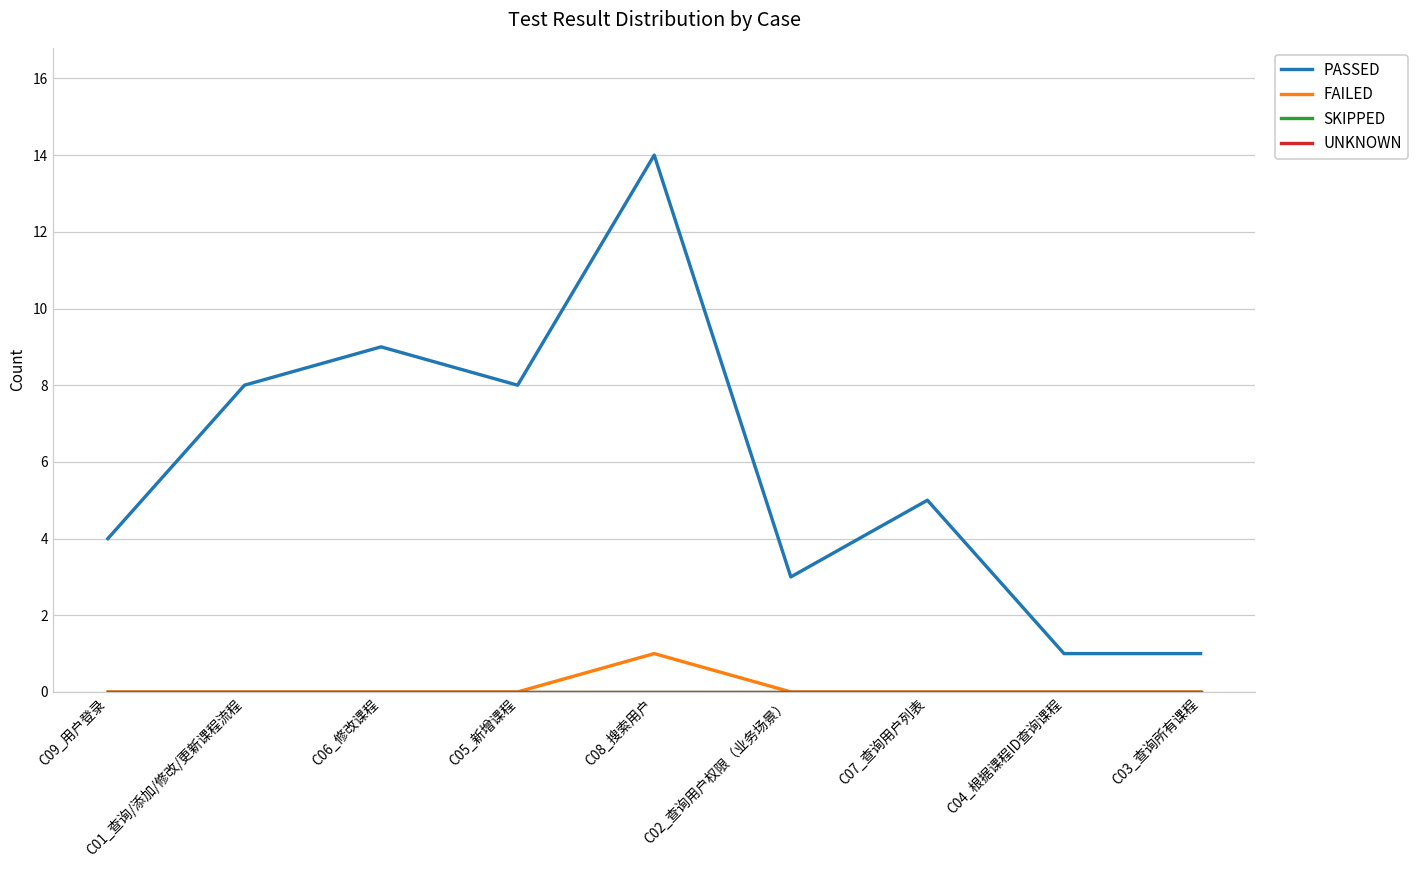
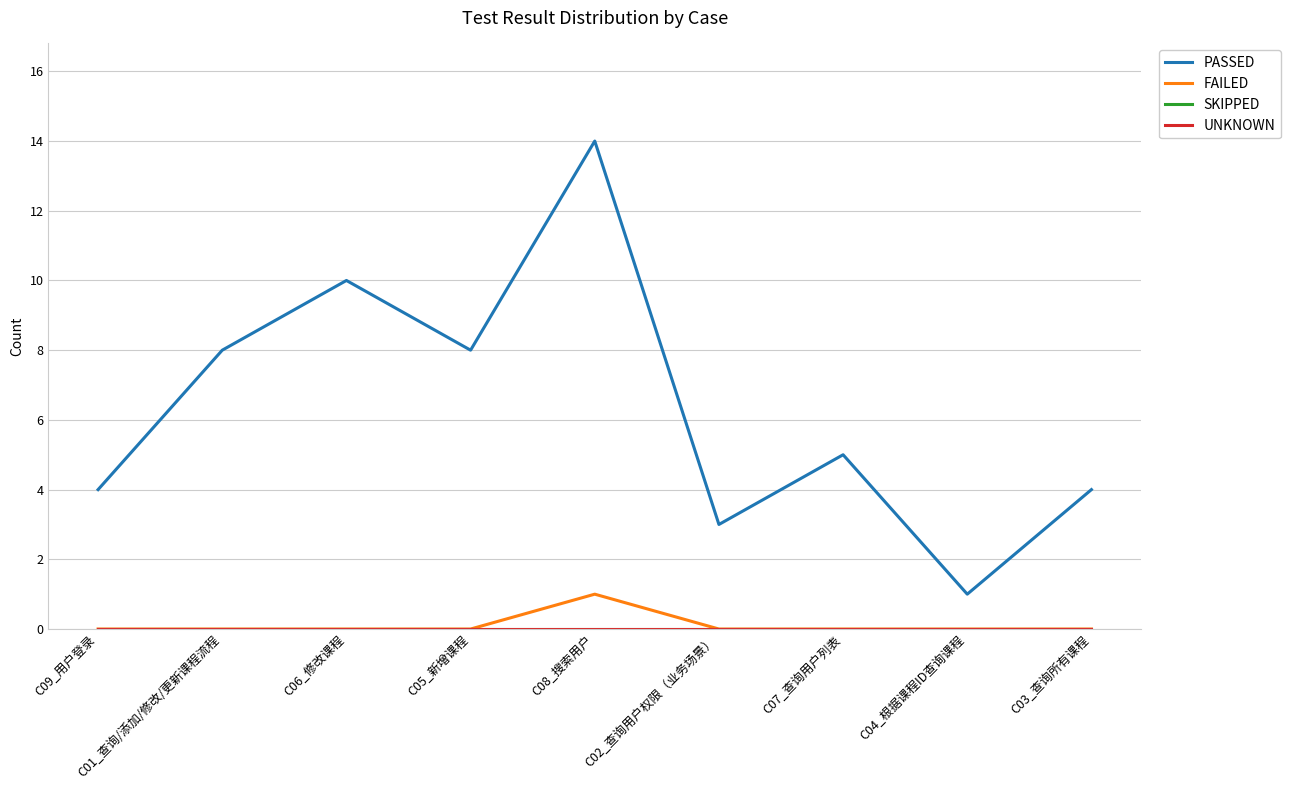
  {
    "PASSED": {
      "C09_用户登录": 4,
      "C01_查询/添加/修改/更新课程流程": 8,
-     "C06_修改课程": 9,
+     "C06_修改课程": 10,
      "C05_新增课程": 8,
      "C08_搜索用户": 14,
      "C02_查询用户权限（业务场景）": 3,
      "C07_查询用户列表": 5,
      "C04_根据课程ID查询课程": 1,
-     "C03_查询所有课程": 1
+     "C03_查询所有课程": 4
    },
    "FAILED": {
      "C08_搜索用户": 1
    },
    "UNKNOWN": {
      "C08_搜索用户": 0
    }
  }
